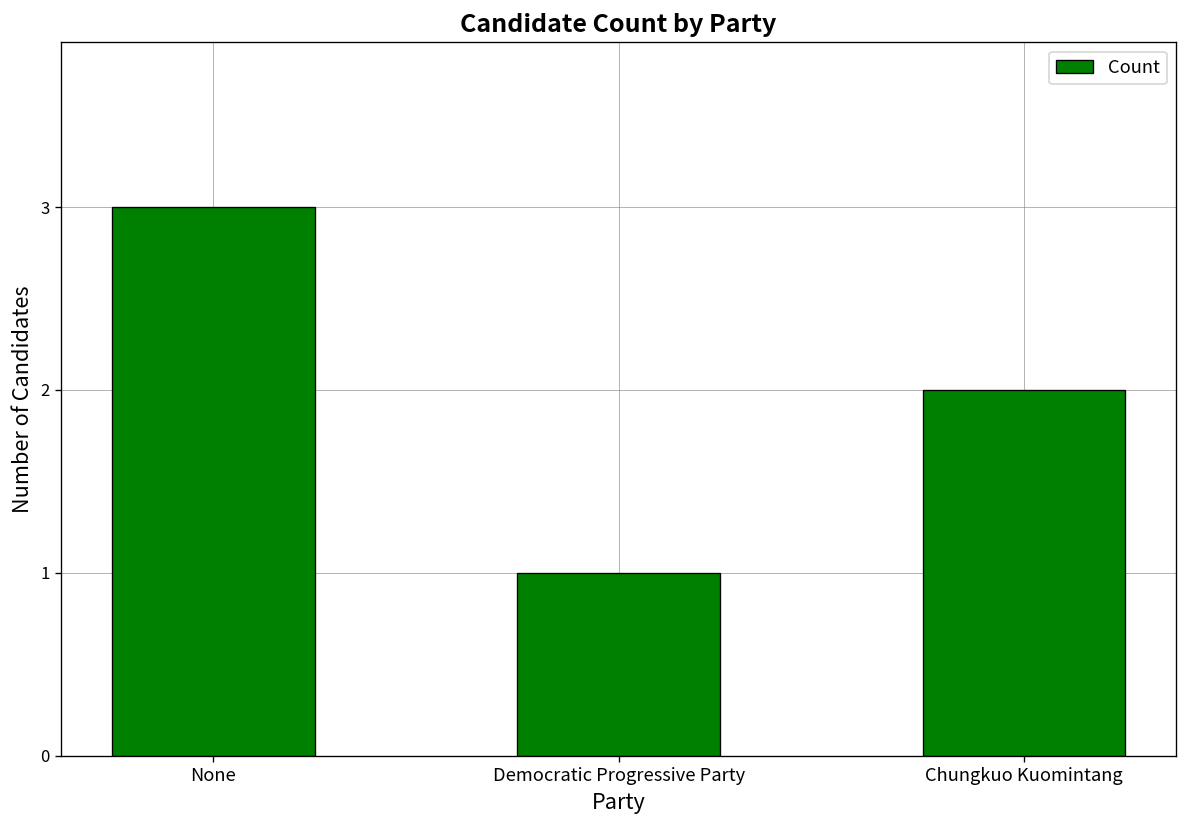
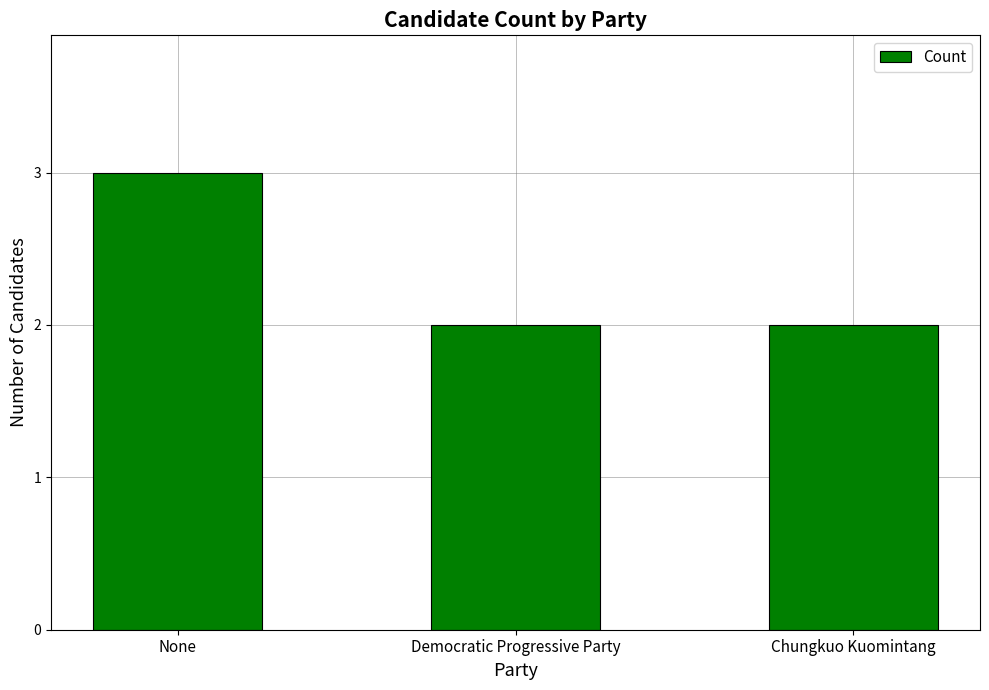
  {
    "None": 3,
-   "Democratic Progressive Party": 1,
+   "Democratic Progressive Party": 2,
    "Chungkuo Kuomintang": 2
  }
